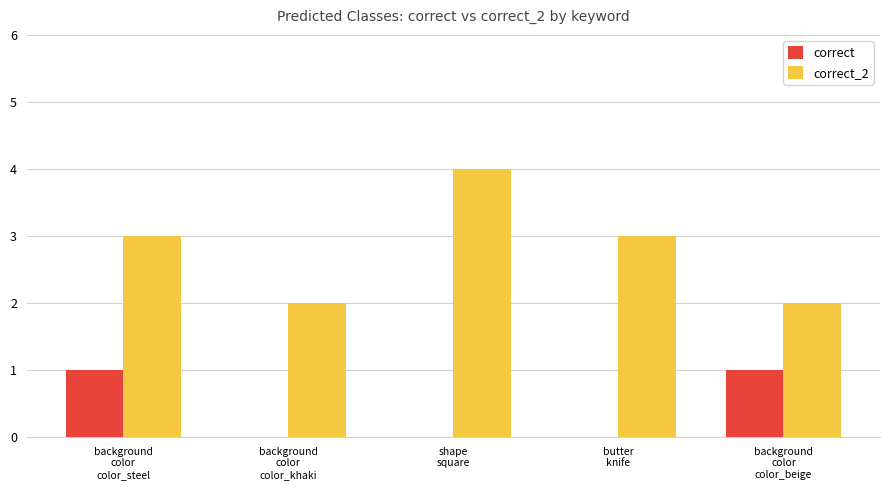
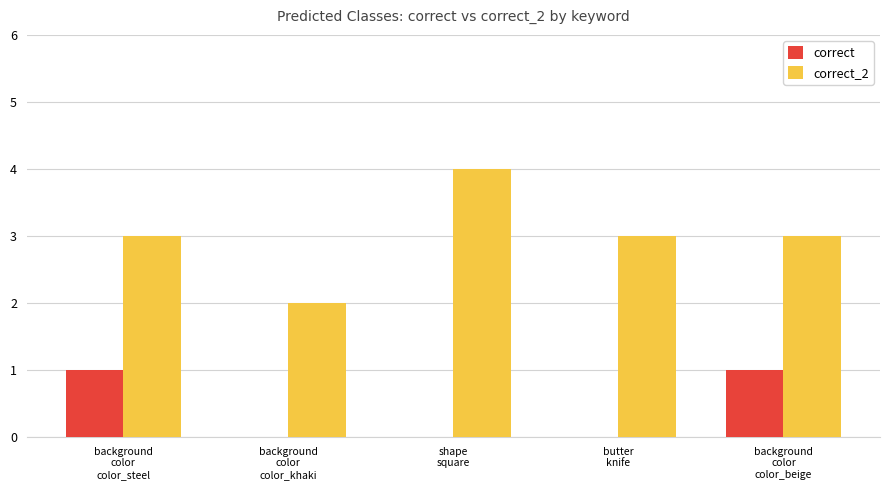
  {
    "correct": {
      "background color color_steel": 1,
      "background color color_khaki": 0,
      "shape square": 0,
      "butter knife": 0,
      "background color color_beige": 1
    },
    "correct_2": {
      "background color color_steel": 3,
      "background color color_khaki": 2,
      "shape square": 4,
      "butter knife": 3,
-     "background color color_beige": 2
+     "background color color_beige": 3
    }
  }
